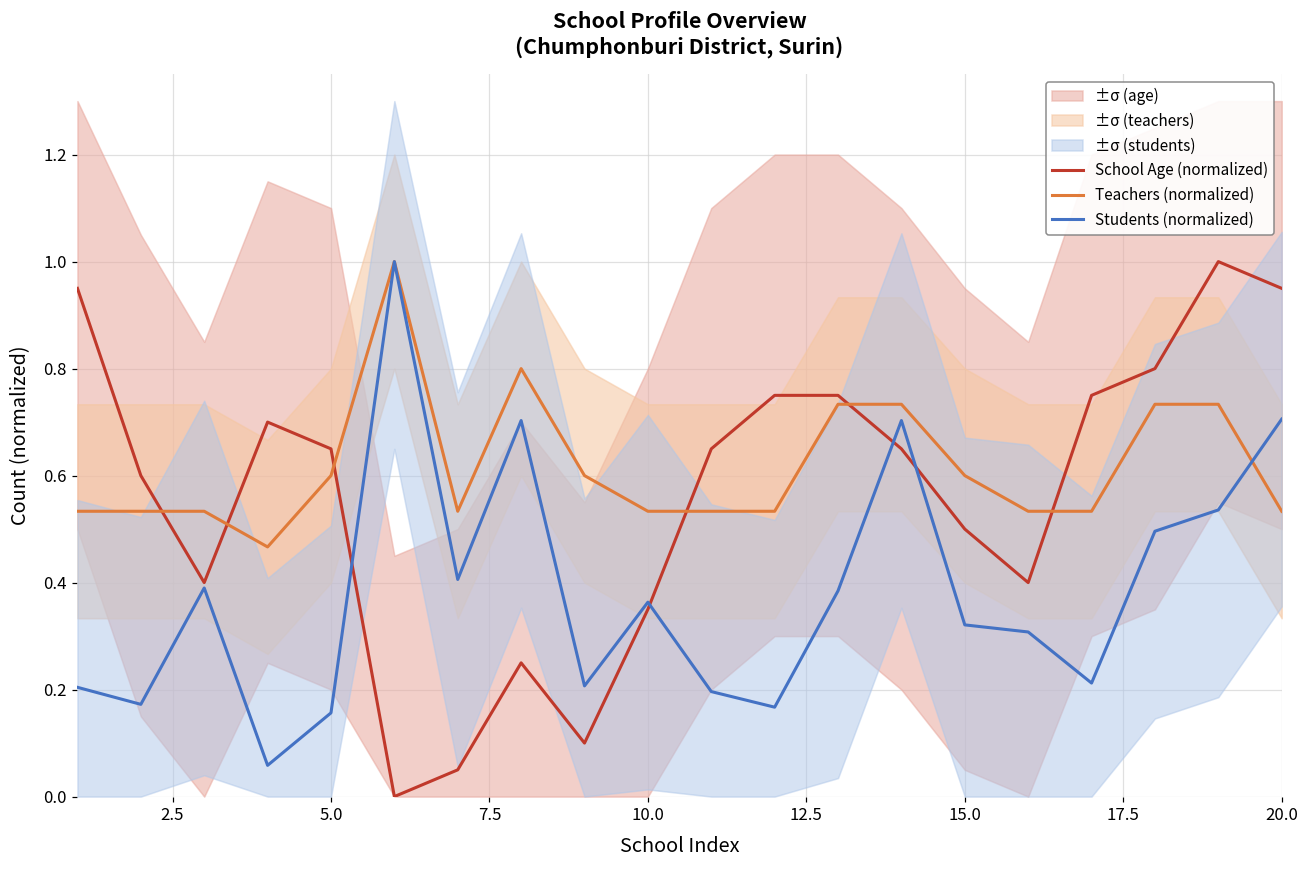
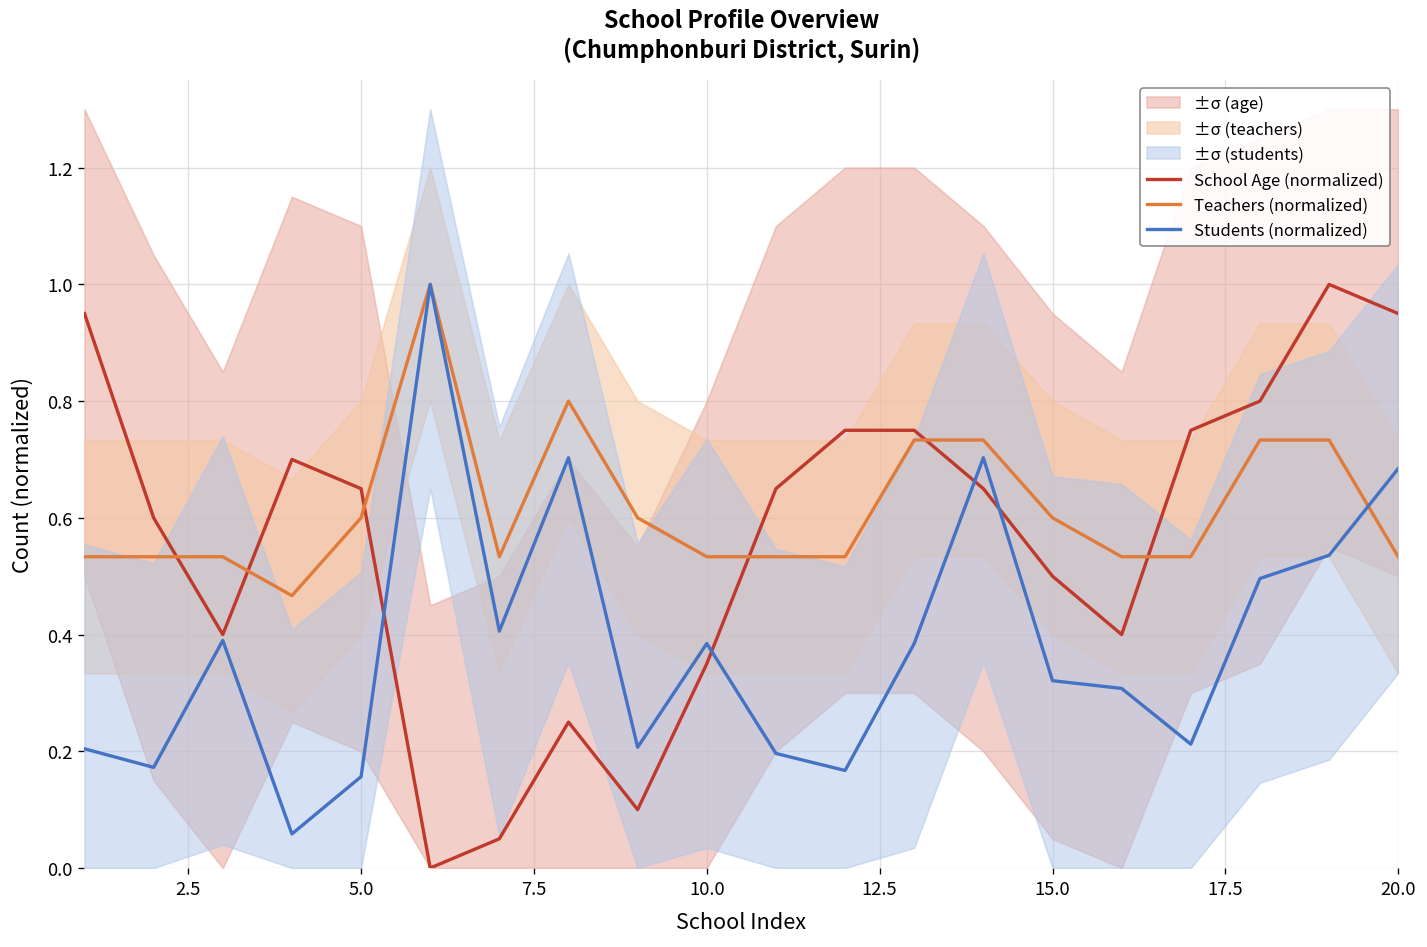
  {
    "School Age (normalized)": {
      "5.0": 0.65,
      "10.0": 0.35,
      "15.0": 0.50,
      "20.0": 0.95
    },
    "Teachers (normalized)": {
      "5.0": 0.60,
      "10.0": 0.53,
      "15.0": 0.60,
      "20.0": 0.53
    },
    "Students (normalized)": {
      "5.0": 0.16,
-     "10.0": 0.36,
+     "10.0": 0.38,
      "15.0": 0.32,
-     "20.0": 0.71
+     "20.0": 0.68
    },
    "±σ (students)": {
      "5.0": 0.51,
      "15.0": 0.67
    }
  }
